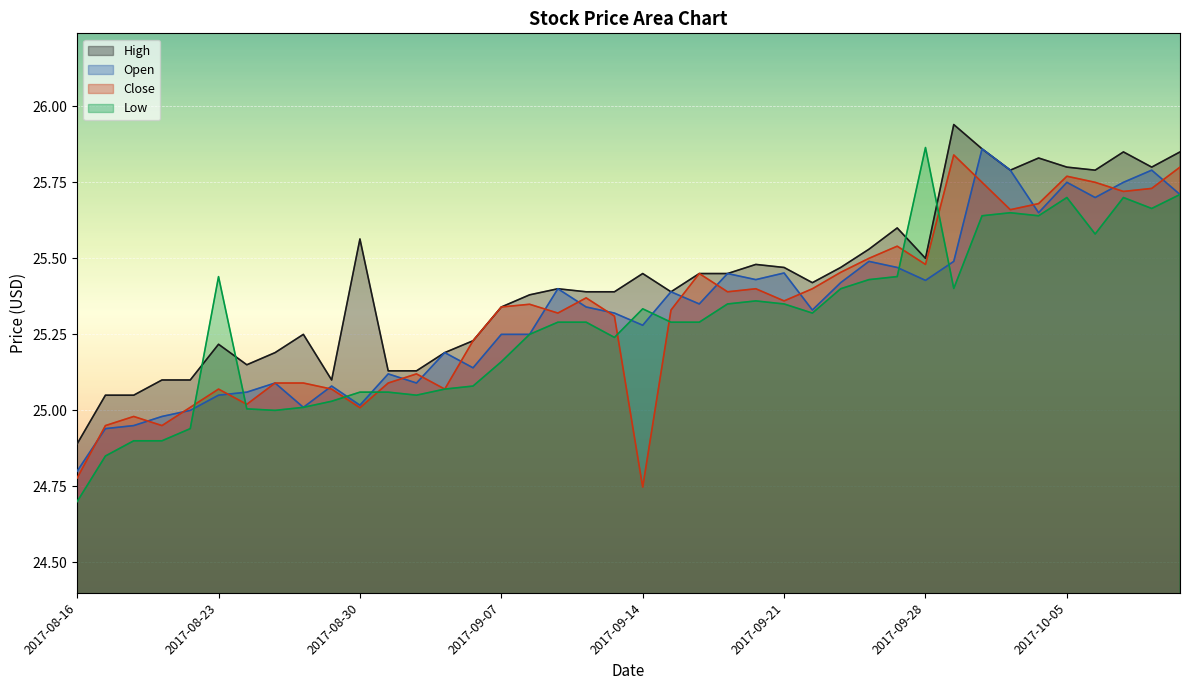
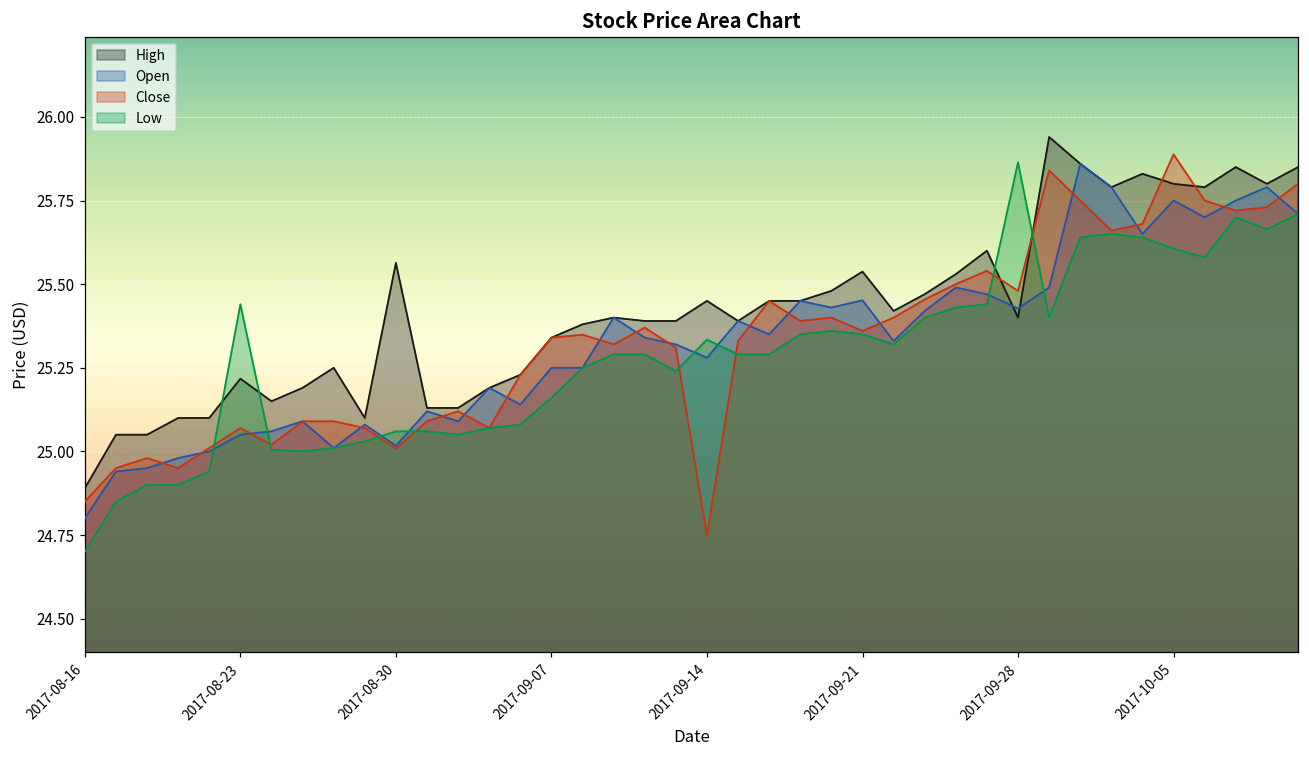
  {
    "High": {
      "2017-08-16": 24.89,
      "2017-08-23": 25.22,
      "2017-08-30": 25.56,
      "2017-09-14": 25.45,
-     "2017-09-21": 25.47,
-     "2017-09-28": 25.5,
+     "2017-09-21": 25.54,
+     "2017-09-28": 25.4,
      "2017-10-05": 25.80
    },
    "Open": {
      "2017-08-16": 24.80,
      "2017-08-23": 25.05,
      "2017-09-07": 25.25,
      "2017-09-14": 25.28,
      "2017-09-21": 25.45,
      "2017-09-28": 25.43,
      "2017-10-05": 25.75
    },
    "Close": {
-     "2017-08-16": 24.78,
+     "2017-08-16": 24.85,
      "2017-08-23": 25.07,
      "2017-09-14": 24.75,
      "2017-09-21": 25.36,
      "2017-09-28": 25.48,
-     "2017-10-05": 25.77
+     "2017-10-05": 25.89
    },
    "Low": {
      "2017-08-16": 24.70,
      "2017-08-23": 25.44,
      "2017-08-30": 25.06,
      "2017-09-07": 25.16,
      "2017-09-14": 25.33,
      "2017-09-21": 25.35,
      "2017-09-28": 25.86,
-     "2017-10-05": 25.70
+     "2017-10-05": 25.61
    }
  }
